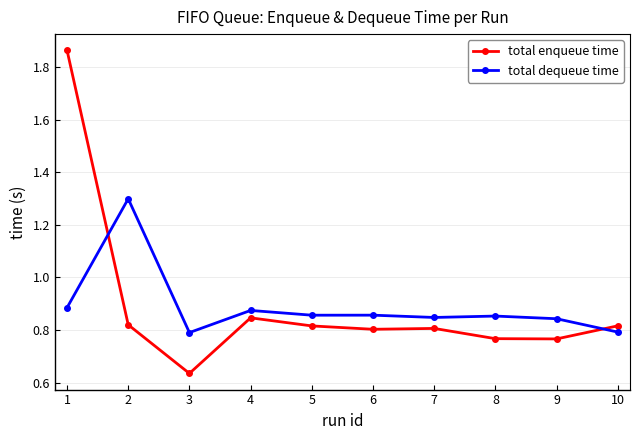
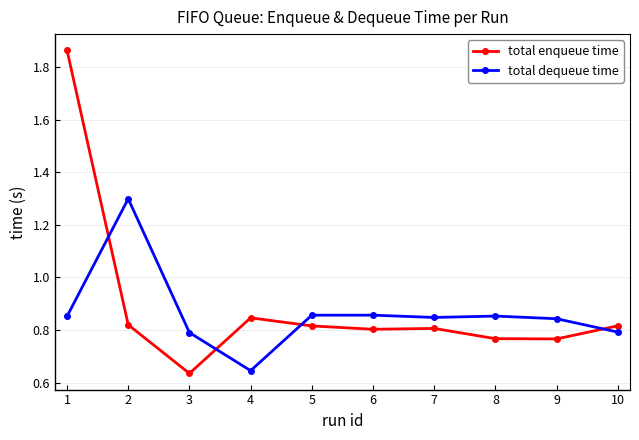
  {
    "total enqueue time": {
      "1": 1.86,
      "2": 0.82,
      "3": 0.64,
      "4": 0.85,
      "5": 0.82,
      "6": 0.80,
      "7": 0.81,
      "8": 0.77,
      "9": 0.77,
      "10": 0.82
    },
    "total dequeue time": {
-     "1": 0.88,
+     "1": 0.85,
      "2": 1.30,
      "3": 0.79,
-     "4": 0.87,
+     "4": 0.65,
      "5": 0.86,
      "6": 0.86,
      "7": 0.85,
      "8": 0.85,
      "9": 0.84,
      "10": 0.79
    }
  }
